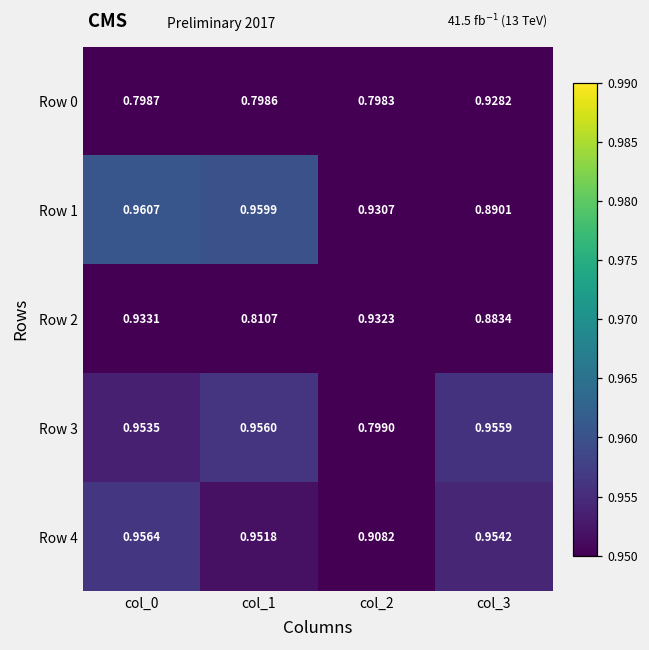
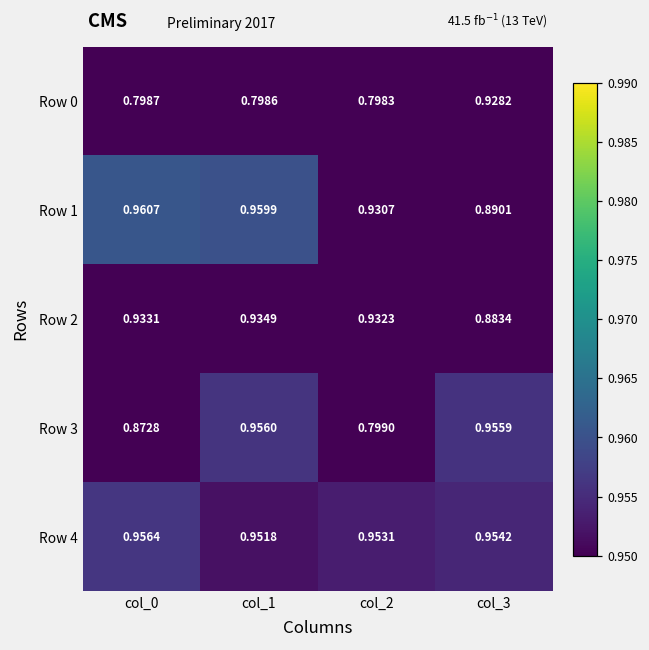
  {
    "Row 0": {
      "col_0": 0.7987,
      "col_1": 0.7986,
      "col_2": 0.7983,
      "col_3": 0.9282
    },
    "Row 1": {
      "col_0": 0.9607,
      "col_1": 0.9599,
      "col_2": 0.9307,
      "col_3": 0.8901
    },
    "Row 2": {
      "col_0": 0.9331,
-     "col_1": 0.8107,
+     "col_1": 0.9349,
      "col_2": 0.9323,
      "col_3": 0.8834
    },
    "Row 3": {
-     "col_0": 0.9535,
+     "col_0": 0.8728,
      "col_1": 0.9560,
      "col_2": 0.7990,
      "col_3": 0.9559
    },
    "Row 4": {
      "col_0": 0.9564,
      "col_1": 0.9518,
-     "col_2": 0.9082,
+     "col_2": 0.9531,
      "col_3": 0.9542
    }
  }
